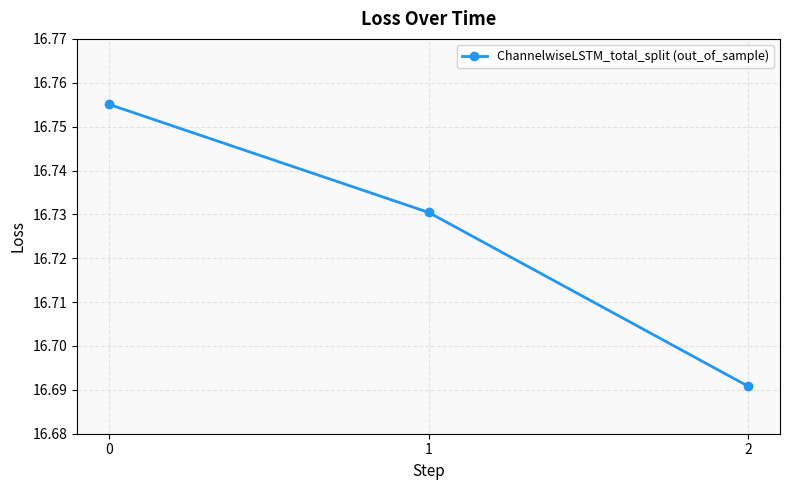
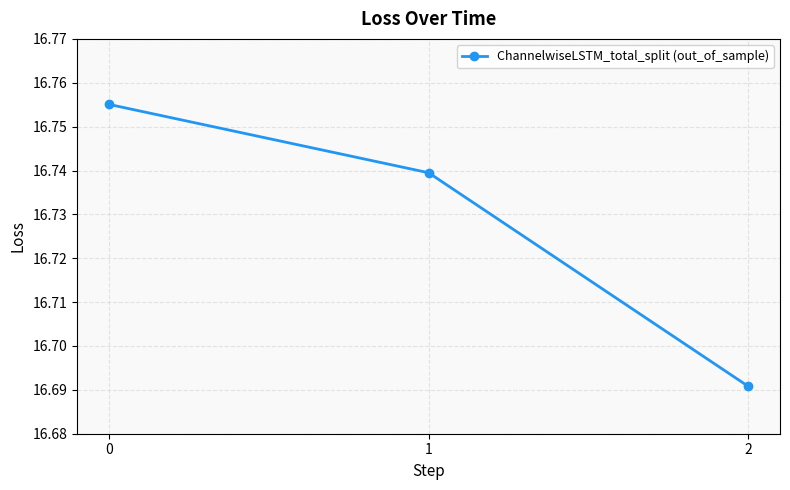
  {
    "0": 16.755,
-   "1": 16.730,
+   "1": 16.739,
    "2": 16.691
  }
